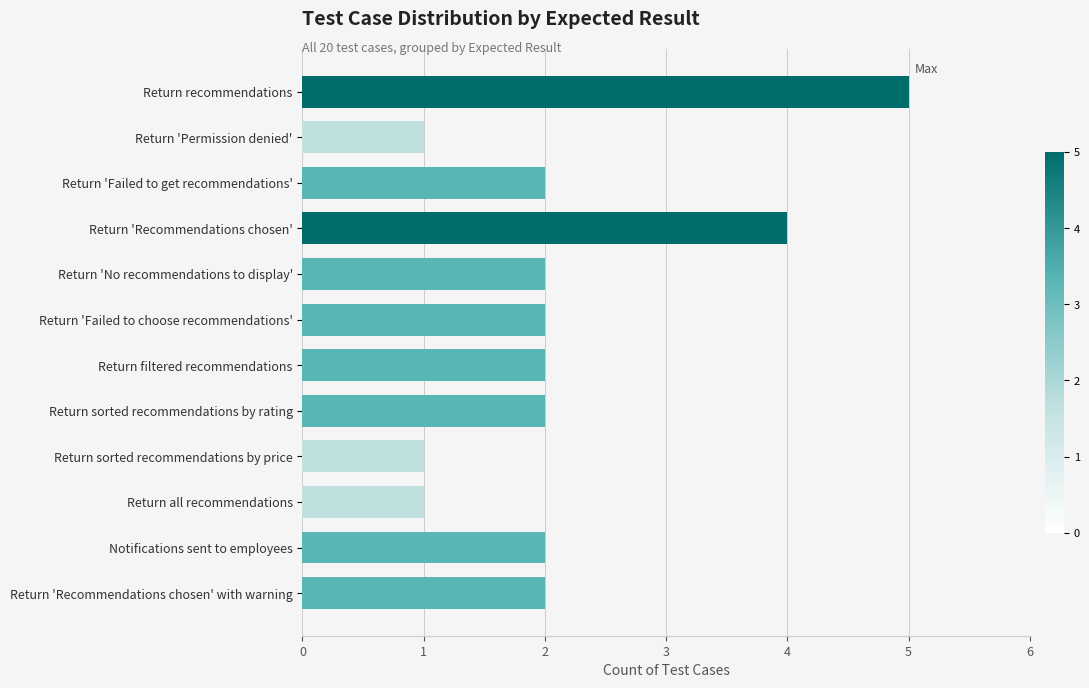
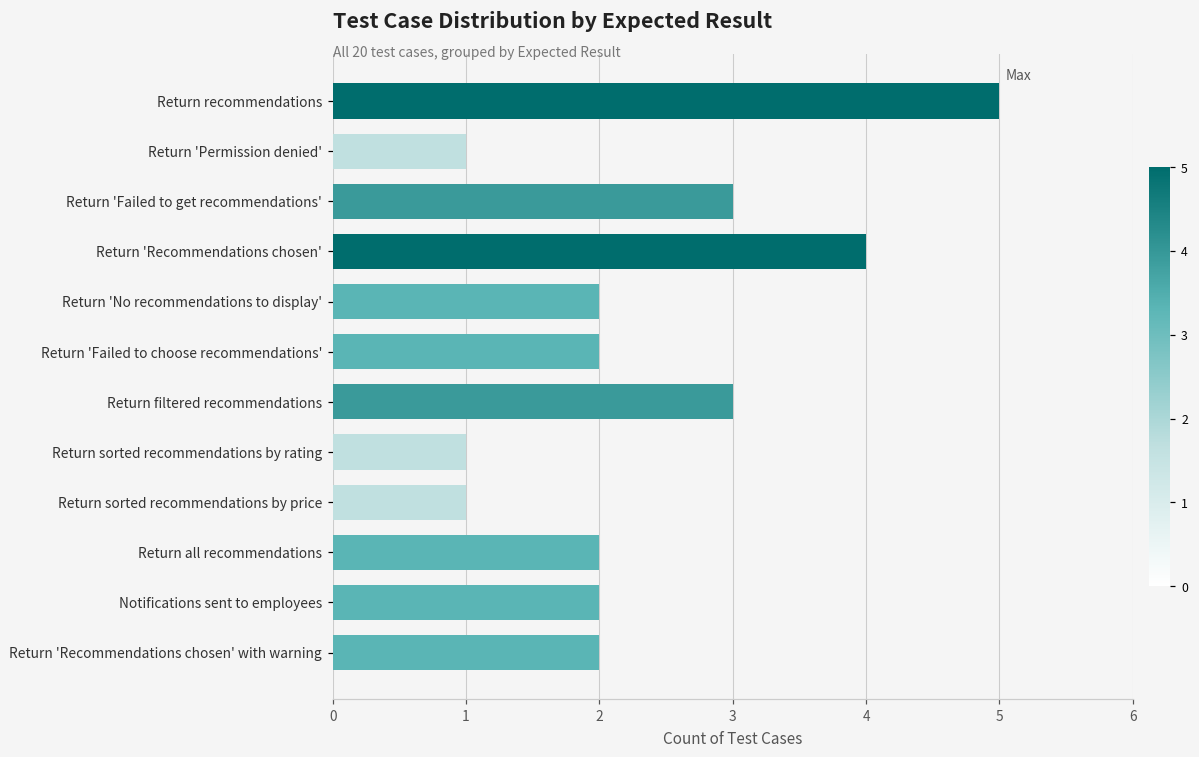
  {
    "Return recommendations": 5,
    "Return 'Permission denied'": 1,
-   "Return 'Failed to get recommendations'": 2,
+   "Return 'Failed to get recommendations'": 3,
    "Return 'Recommendations chosen'": 4,
    "Return 'No recommendations to display'": 2,
    "Return 'Failed to choose recommendations'": 2,
-   "Return filtered recommendations": 2,
-   "Return sorted recommendations by rating": 2,
+   "Return filtered recommendations": 3,
+   "Return sorted recommendations by rating": 1,
    "Return sorted recommendations by price": 1,
-   "Return all recommendations": 1,
+   "Return all recommendations": 2,
    "Notifications sent to employees": 2,
    "Return 'Recommendations chosen' with warning": 2
  }
